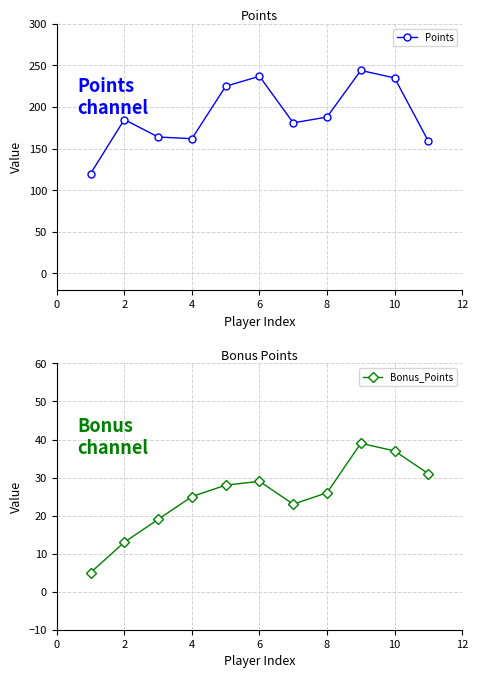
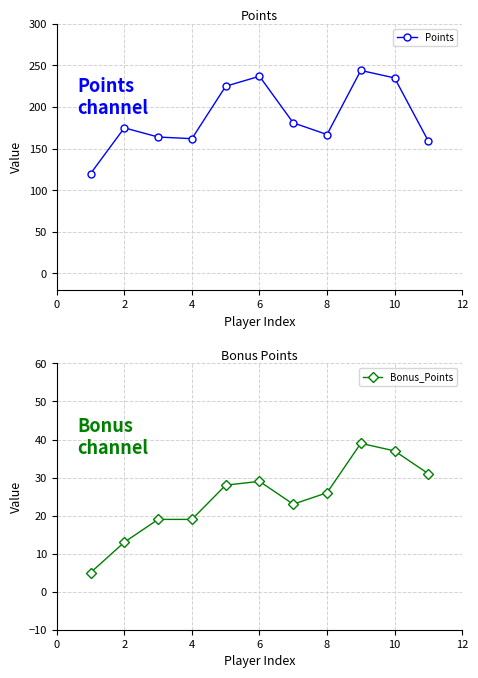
  {
    "Points": {
-     "2": 190,
+     "2": 180,
      "4": 160,
      "6": 240,
-     "8": 190,
+     "8": 170,
      "10": 240
    },
    "Bonus Points": {
      "2": 13,
-     "4": 25,
+     "4": 19,
      "6": 29,
      "8": 26,
      "10": 37
    }
  }
